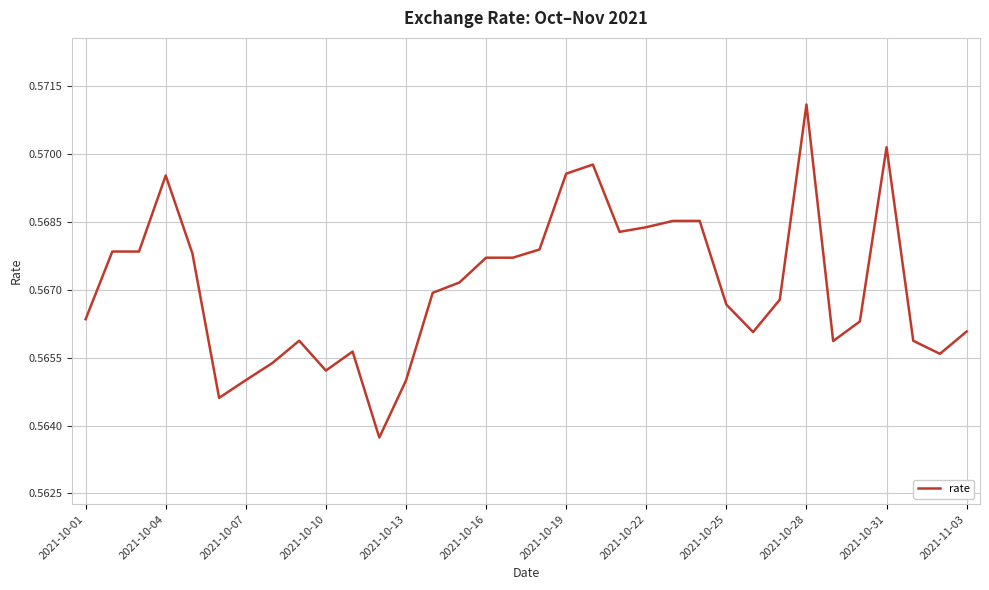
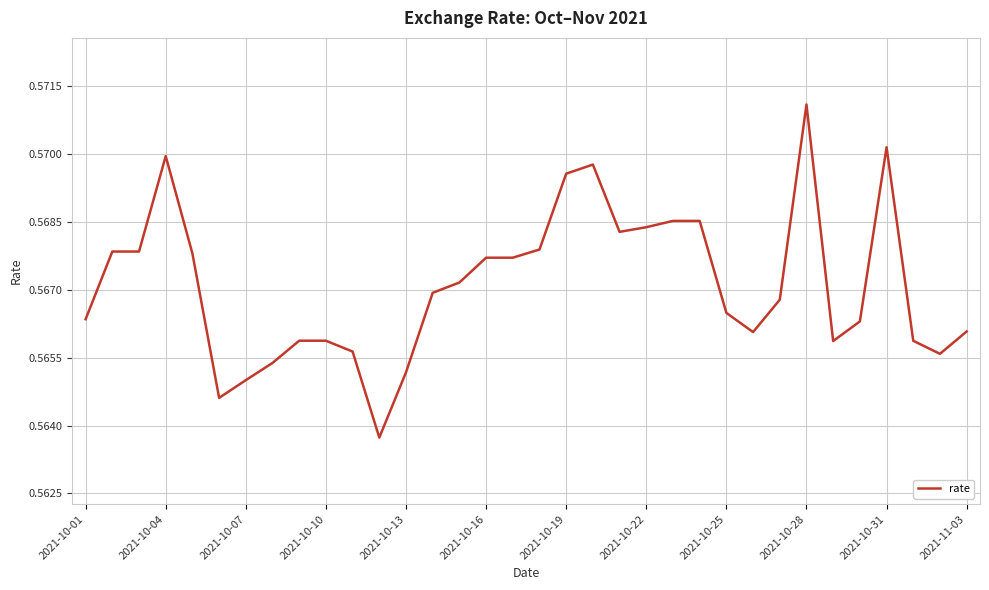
  {
    "2021-10-01": 0.5663,
-   "2021-10-04": 0.5695,
+   "2021-10-04": 0.5700,
    "2021-10-07": 0.5650,
-   "2021-10-10": 0.5652,
-   "2021-10-13": 0.5650,
+   "2021-10-10": 0.5659,
+   "2021-10-13": 0.5652,
    "2021-10-16": 0.5677,
    "2021-10-19": 0.5696,
    "2021-10-22": 0.5684,
-   "2021-10-25": 0.5667,
+   "2021-10-25": 0.5665,
    "2021-10-28": 0.5711,
    "2021-10-31": 0.5701,
    "2021-11-03": 0.5661
  }
